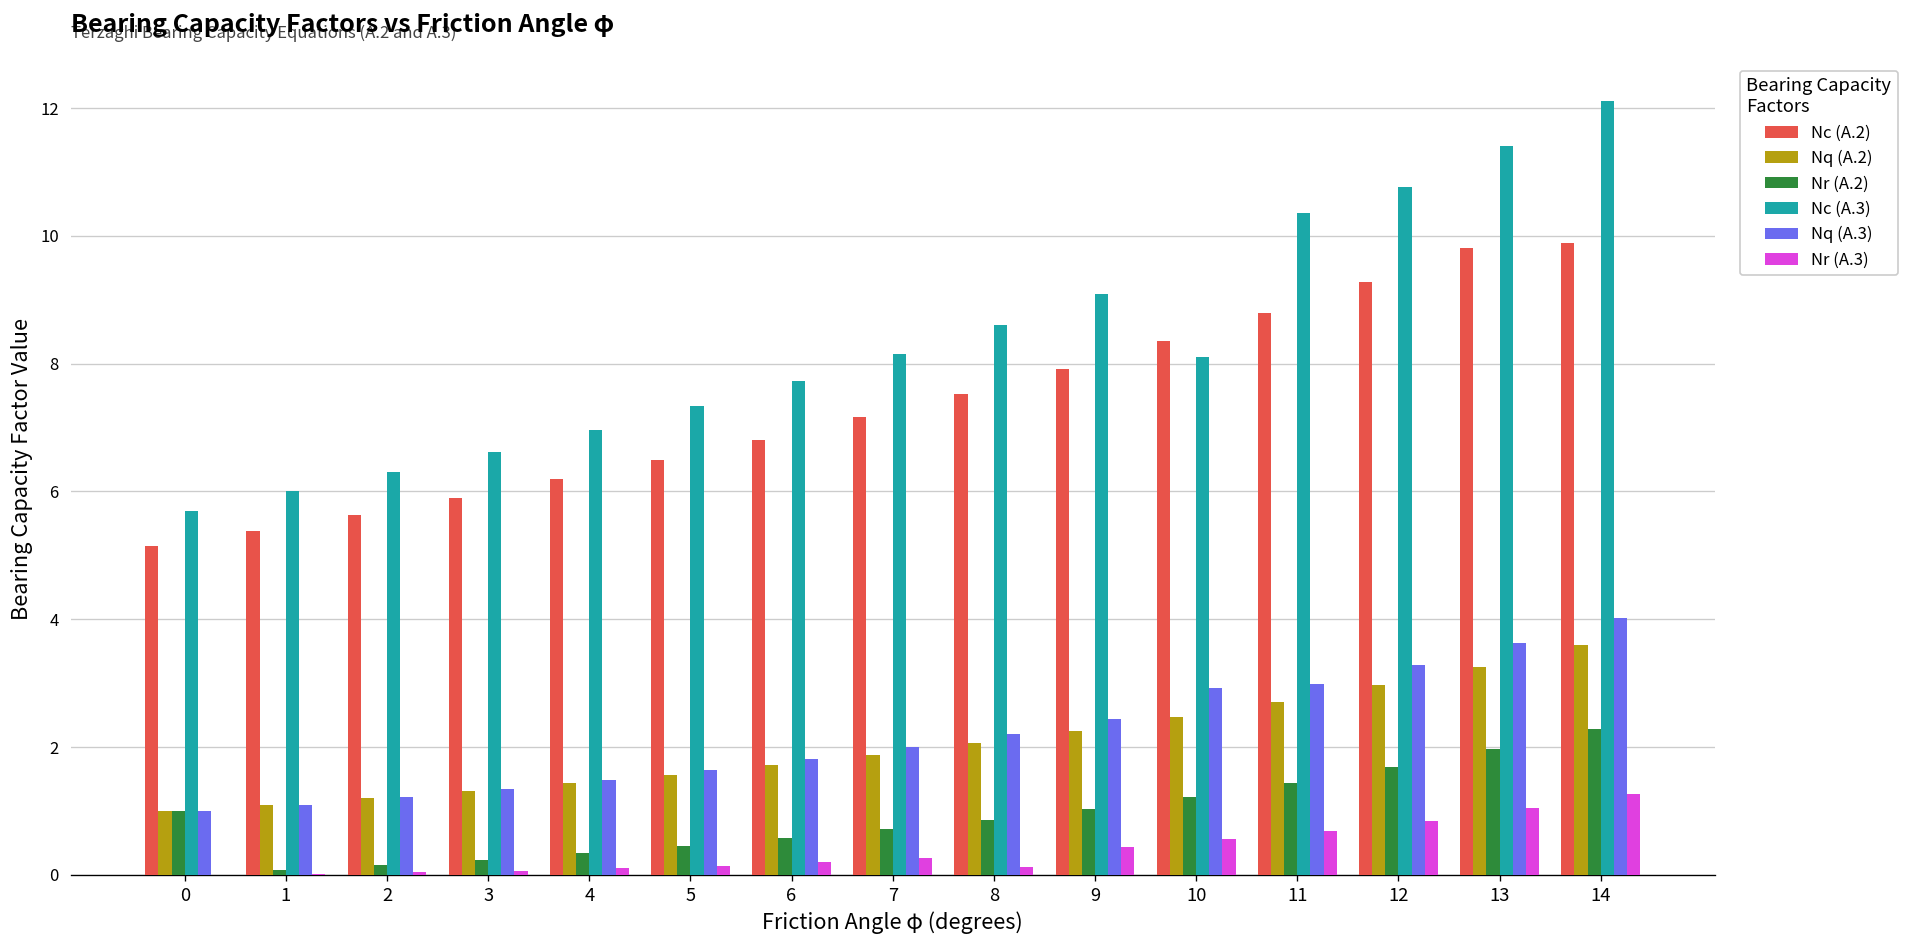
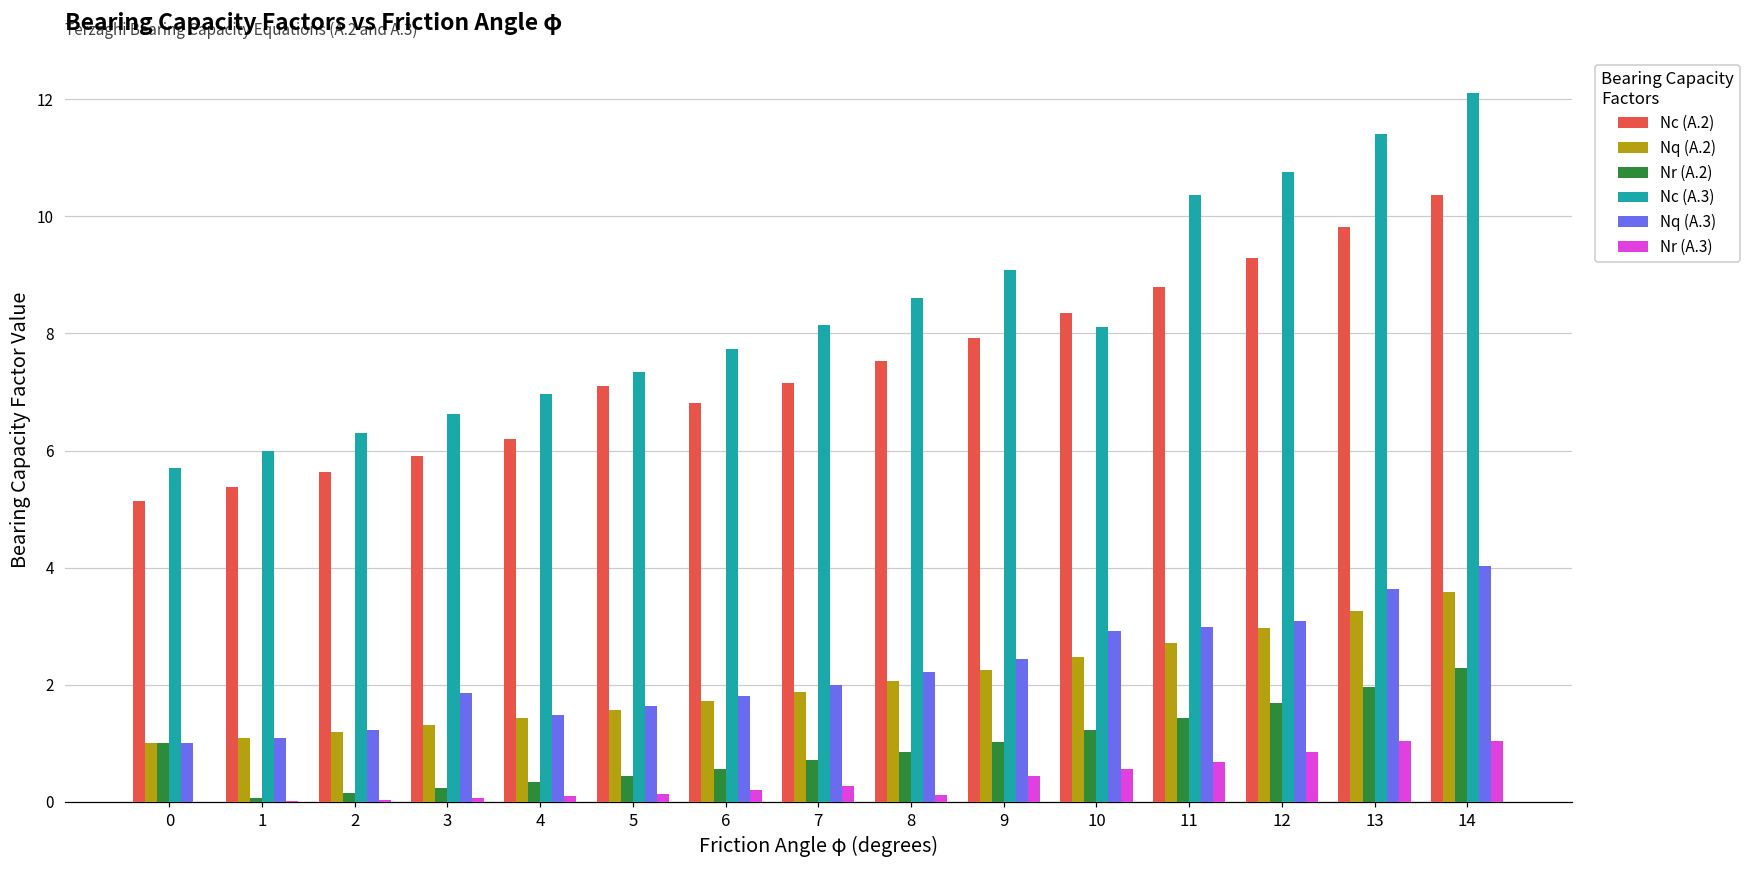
  {
    "Nc (A.2)": {
      "0": 5.1,
      "1": 5.4,
      "2": 5.6,
      "3": 5.9,
      "4": 6.2,
-     "5": 6.5,
+     "5": 7.1,
      "6": 6.8,
      "7": 7.2,
      "8": 7.5,
      "9": 7.9,
      "10": 8.4,
      "11": 8.8,
      "12": 9.3,
      "13": 9.8,
-     "14": 9.9
+     "14": 10.4
    },
    "Nq (A.2)": {
      "0": 1.0,
      "1": 1.1,
      "2": 1.2,
      "3": 1.3,
      "4": 1.4,
      "5": 1.6,
      "6": 1.7,
      "7": 1.9,
      "8": 2.1,
      "9": 2.3,
      "10": 2.5,
      "11": 2.7,
      "12": 3.0,
      "13": 3.3,
      "14": 3.6
    },
    "Nr (A.2)": {
      "0": 1.0,
      "1": 0.1,
      "2": 0.2,
      "3": 0.2,
      "4": 0.3,
      "5": 0.5,
      "6": 0.6,
      "7": 0.7,
      "8": 0.9,
      "9": 1.0,
      "10": 1.2,
      "11": 1.4,
      "12": 1.7,
      "13": 2.0,
      "14": 2.3
    },
    "Nc (A.3)": {
      "0": 5.7,
      "1": 6.0,
      "2": 6.3,
      "3": 6.6,
      "4": 7.0,
      "5": 7.3,
      "6": 7.7,
      "7": 8.2,
      "8": 8.6,
      "9": 9.1,
      "10": 8.1,
      "11": 10.4,
      "12": 10.8,
      "13": 11.4,
      "14": 12.1
    },
    "Nq (A.3)": {
      "0": 1.0,
      "1": 1.1,
      "2": 1.2,
-     "3": 1.4,
+     "3": 1.9,
      "4": 1.5,
      "5": 1.6,
      "6": 1.8,
      "7": 2.0,
      "8": 2.2,
      "9": 2.4,
      "10": 2.9,
      "11": 3.0,
-     "12": 3.3,
+     "12": 3.1,
      "13": 3.6,
      "14": 4.0
    },
    "Nr (A.3)": {
      "0": 0.0,
      "3": 0.1,
      "4": 0.1,
      "5": 0.1,
      "6": 0.2,
      "7": 0.3,
      "8": 0.1,
      "9": 0.4,
      "10": 0.6,
      "11": 0.7,
      "12": 0.9,
      "13": 1.0,
-     "14": 1.3
+     "14": 1.0
    }
  }
